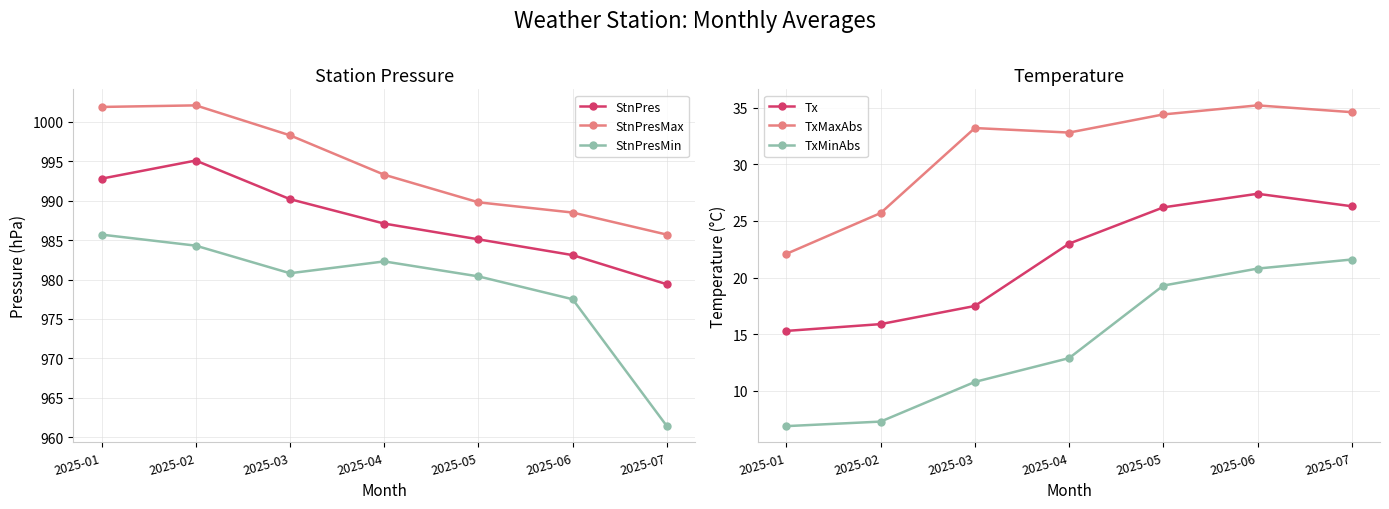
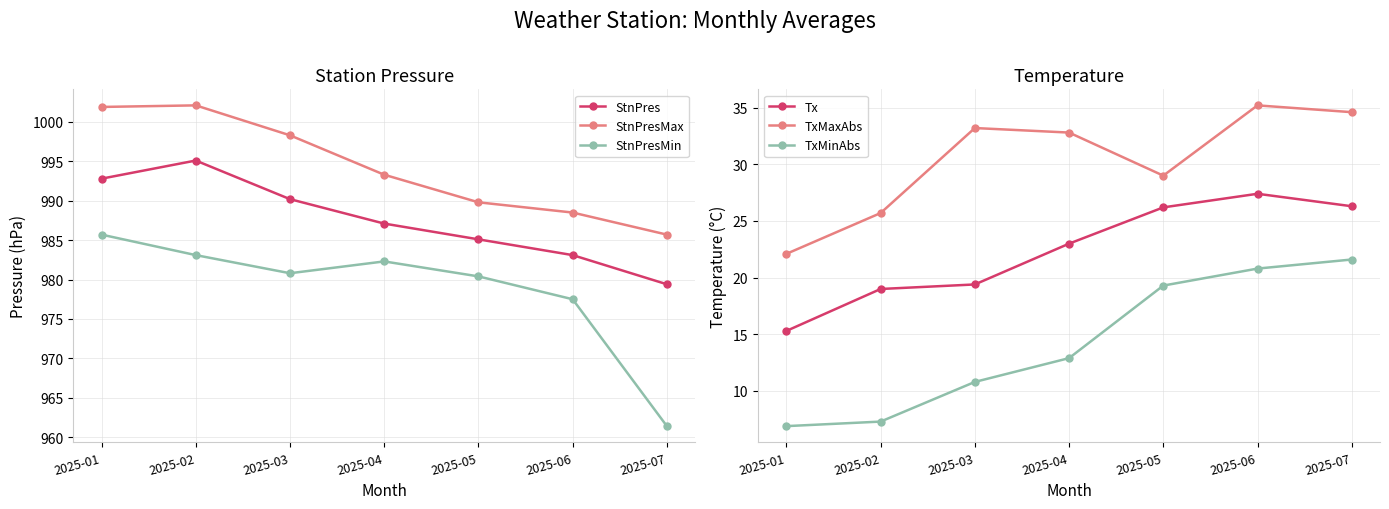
  {
    "Station Pressure": {
      "StnPres": {
        "2025-01": 993,
        "2025-02": 995,
        "2025-03": 990,
        "2025-04": 987,
        "2025-05": 985,
        "2025-06": 983,
        "2025-07": 979
      },
      "StnPresMax": {
        "2025-01": 1002,
        "2025-02": 1002,
        "2025-03": 998,
        "2025-04": 993,
        "2025-05": 990,
        "2025-06": 989,
        "2025-07": 986
      },
      "StnPresMin": {
        "2025-01": 986,
-       "2025-02": 984,
+       "2025-02": 983,
        "2025-03": 981,
        "2025-04": 982,
        "2025-05": 980,
        "2025-06": 978,
        "2025-07": 961
      }
    },
    "Temperature": {
      "Tx": {
        "2025-01": 15.3,
-       "2025-02": 15.9,
-       "2025-03": 17.5,
+       "2025-02": 19.0,
+       "2025-03": 19.4,
        "2025-04": 23.0,
        "2025-05": 26.2,
        "2025-06": 27.4,
        "2025-07": 26.3
      },
      "TxMaxAbs": {
        "2025-01": 22.1,
        "2025-02": 25.7,
        "2025-03": 33.2,
        "2025-04": 32.8,
-       "2025-05": 34.4,
+       "2025-05": 29.0,
        "2025-06": 35.2,
        "2025-07": 34.6
      },
      "TxMinAbs": {
        "2025-01": 6.9,
        "2025-02": 7.3,
        "2025-03": 10.8,
        "2025-04": 12.9,
        "2025-05": 19.3,
        "2025-06": 20.8,
        "2025-07": 21.6
      }
    }
  }
